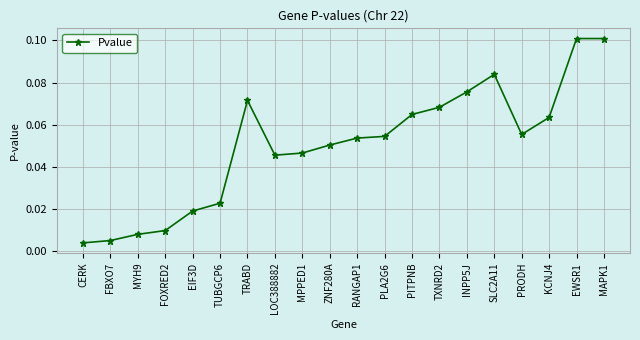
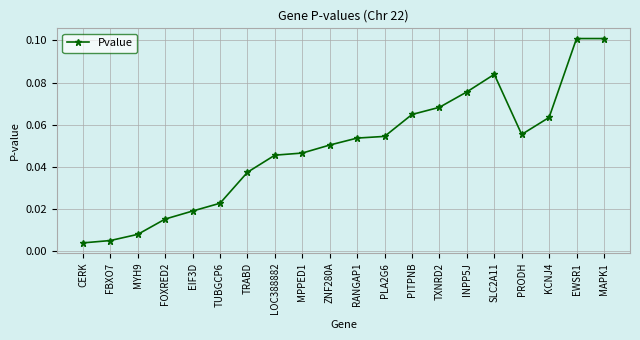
  {
    "CERK": 0.004,
    "FBXO7": 0.005,
    "MYH9": 0.008,
-   "FOXRED2": 0.010,
+   "FOXRED2": 0.015,
    "EIF3D": 0.019,
    "TUBGCP6": 0.023,
-   "TRABD": 0.072,
+   "TRABD": 0.037,
    "LOC388882": 0.046,
    "MPPED1": 0.047,
    "ZNF280A": 0.050,
    "RANGAP1": 0.054,
    "PLA2G6": 0.054,
    "PITPNB": 0.065,
    "TXNRD2": 0.068,
    "INPP5J": 0.076,
    "SLC2A11": 0.084,
    "PRODH": 0.055,
    "KCNJ4": 0.063,
    "EWSR1": 0.101,
    "MAPK1": 0.101
  }
